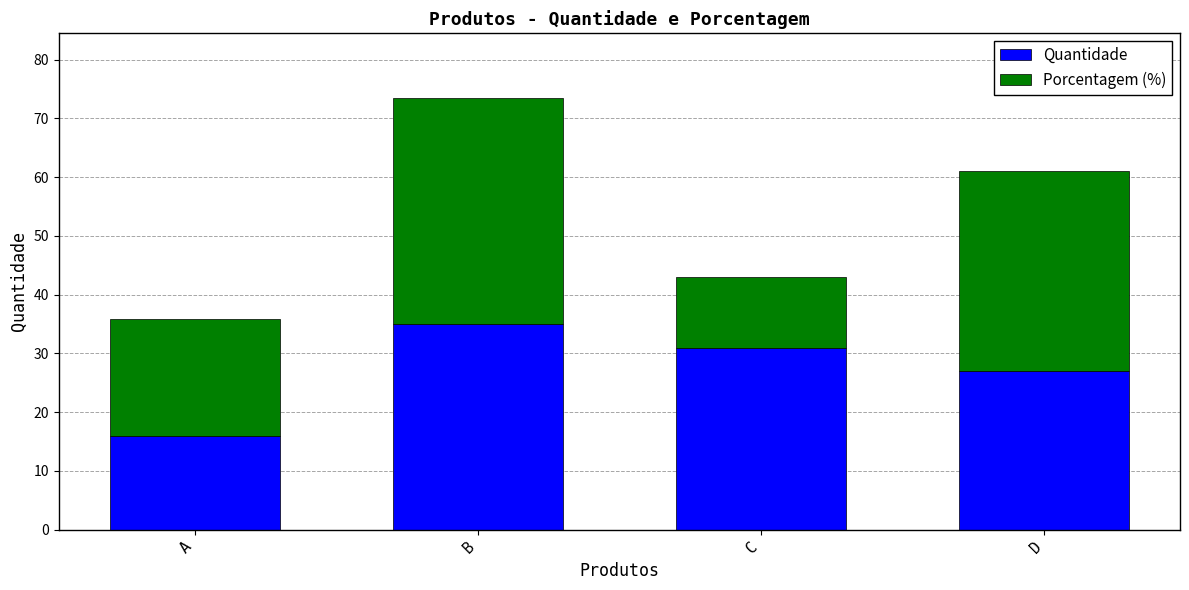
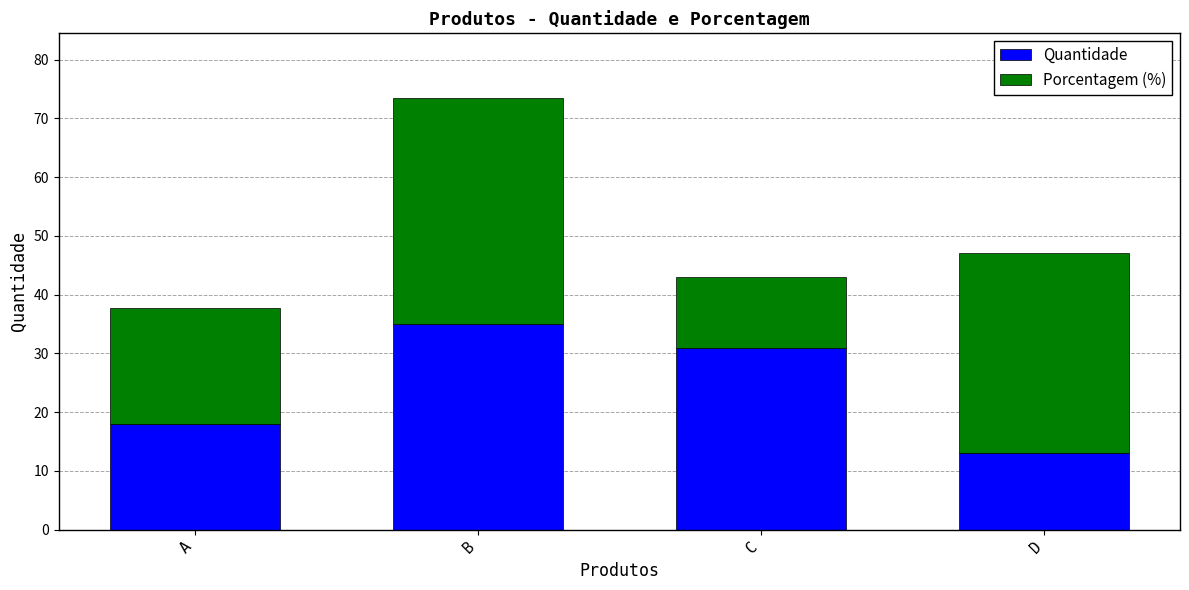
  {
    "Quantidade": {
-     "A": 16,
+     "A": 18,
      "B": 35,
      "C": 31,
-     "D": 27
+     "D": 13
    },
    "Porcentagem (%)": {
      "A": 20,
      "B": 38,
      "C": 12,
      "D": 34
    }
  }
